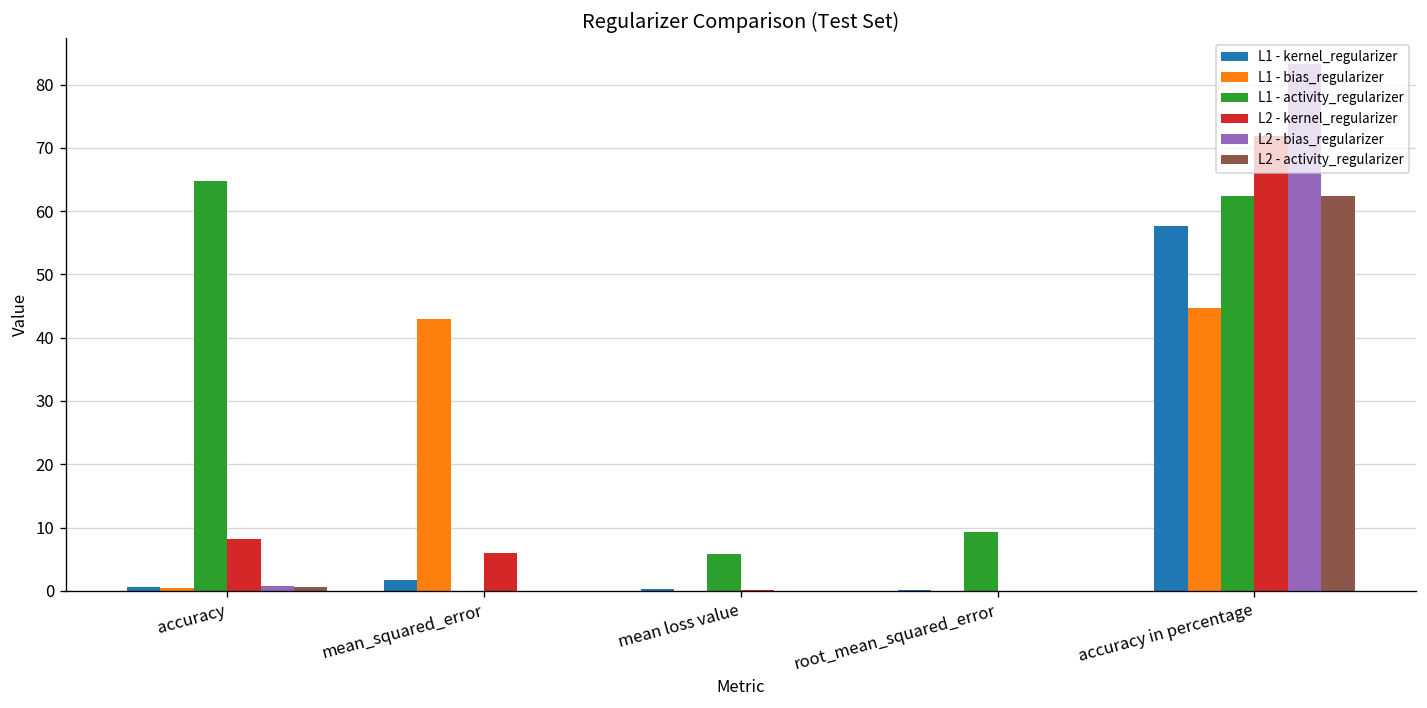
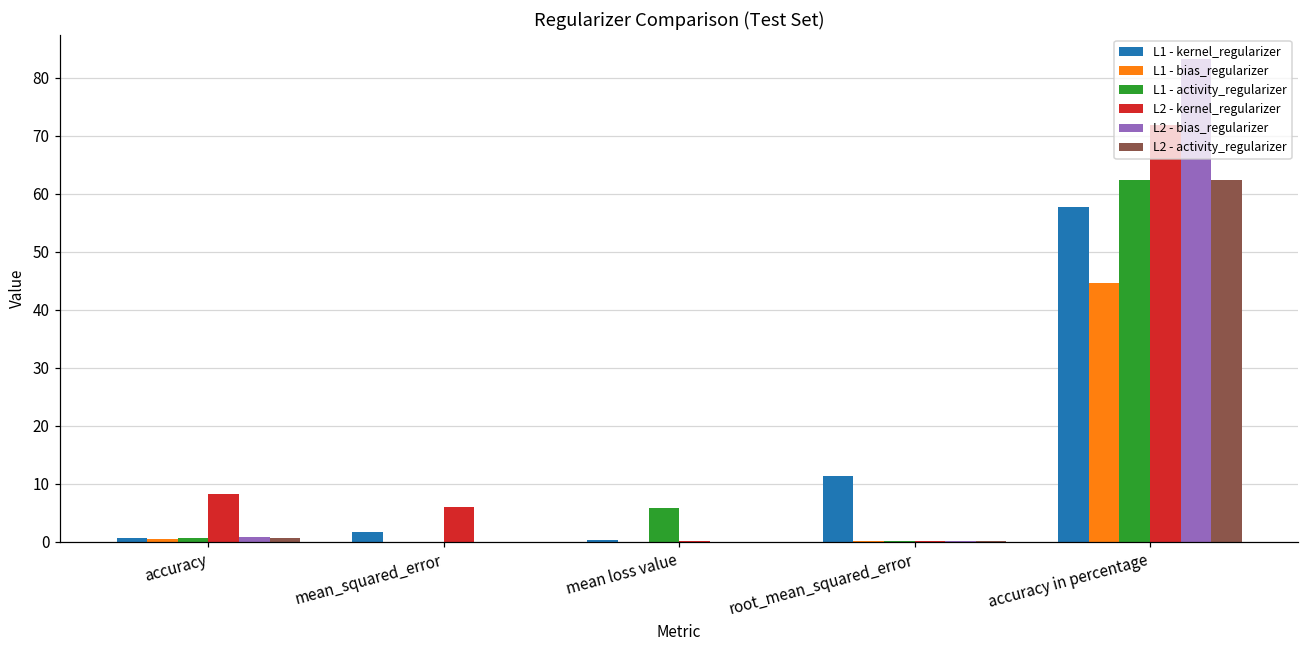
  {
    "L1 - kernel_regularizer": {
      "accuracy": 1,
      "mean_squared_error": 2,
-     "root_mean_squared_error": 0,
+     "root_mean_squared_error": 11,
      "accuracy in percentage": 58
    },
    "L1 - bias_regularizer": {
-     "mean_squared_error": 43,
+     "mean_squared_error": 0,
      "accuracy in percentage": 45
    },
    "L1 - activity_regularizer": {
-     "accuracy": 65,
+     "accuracy": 1,
      "mean loss value": 6,
-     "root_mean_squared_error": 9,
+     "root_mean_squared_error": 0,
      "accuracy in percentage": 62
    },
    "L2 - kernel_regularizer": {
      "accuracy": 8,
      "mean_squared_error": 6
    },
    "L2 - bias_regularizer": {
      "accuracy": 1
    },
    "L2 - activity_regularizer": {
      "accuracy": 1,
      "accuracy in percentage": 62
    }
  }
